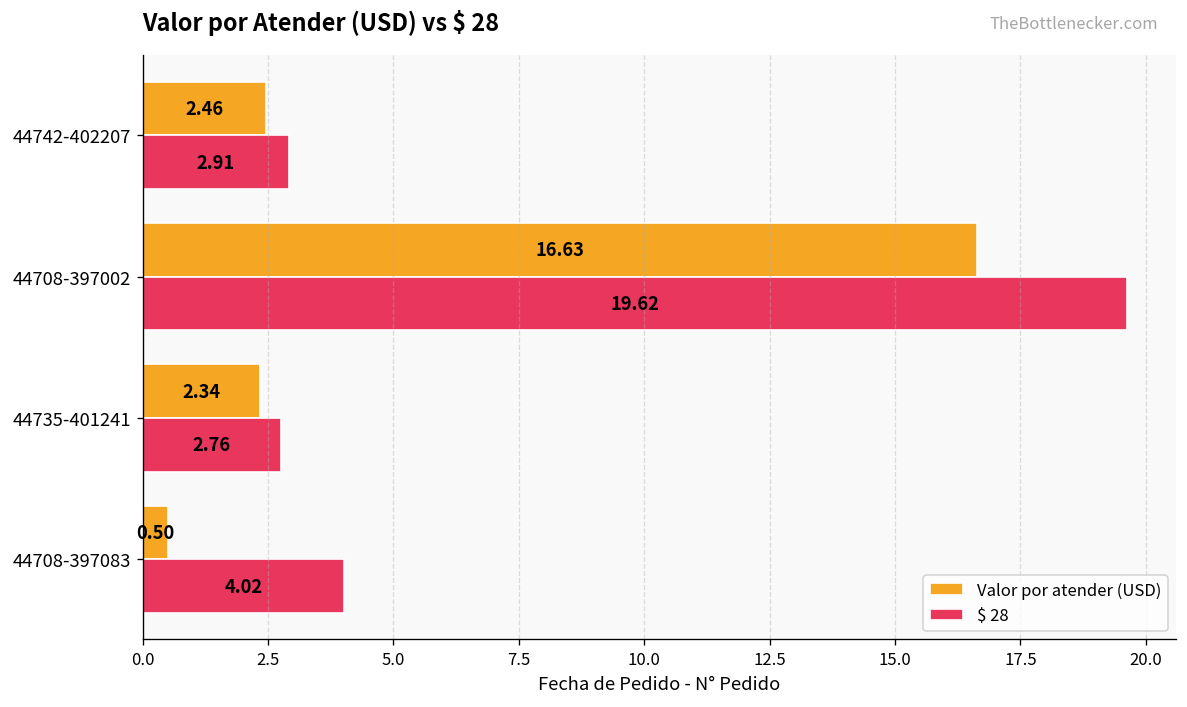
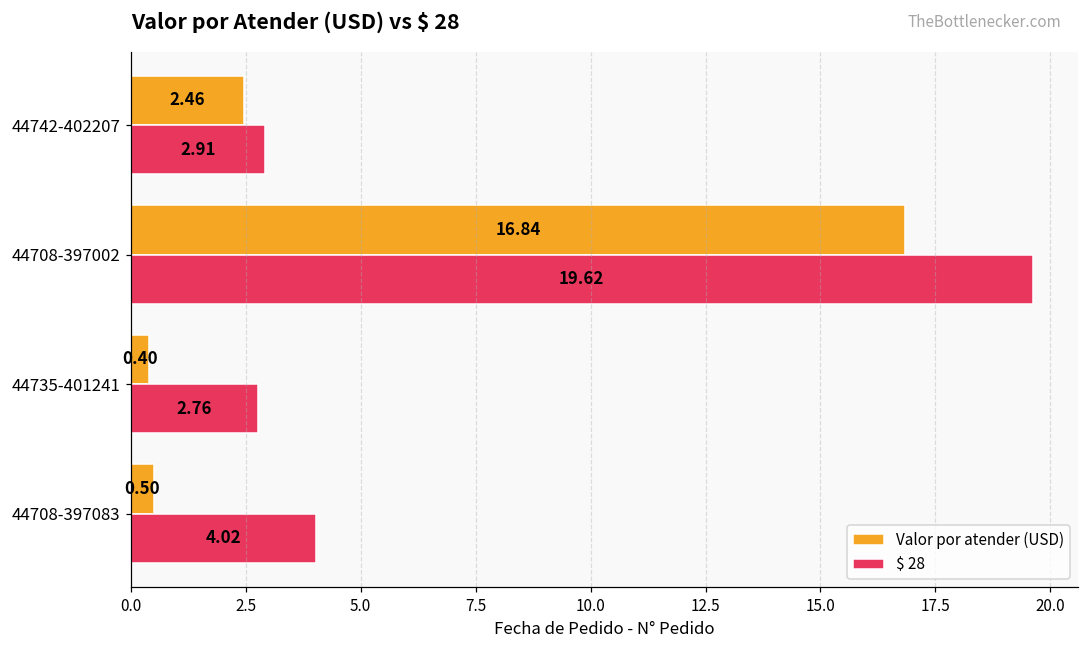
  {
    "Valor por atender (USD)": {
      "44742-402207": 2.46,
-     "44708-397002": 16.63,
-     "44735-401241": 2.34,
+     "44708-397002": 16.84,
+     "44735-401241": 0.40,
      "44708-397083": 0.50
    },
    "$ 28": {
      "44742-402207": 2.91,
      "44708-397002": 19.62,
      "44735-401241": 2.76,
      "44708-397083": 4.02
    }
  }
